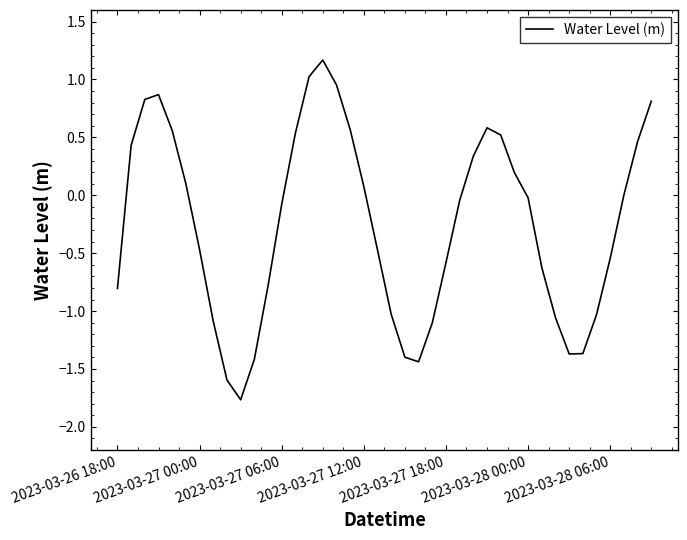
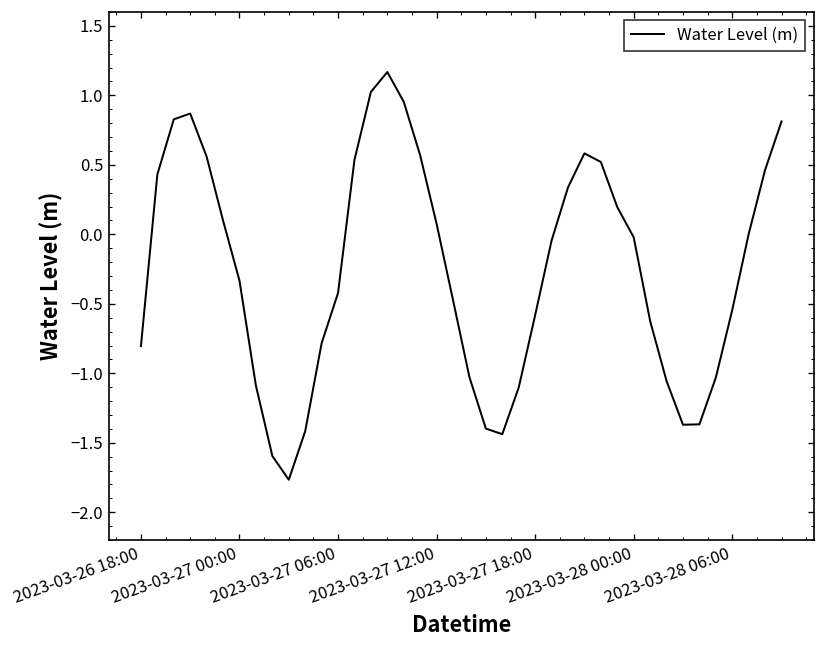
  {
    "2023-03-26 18:00": -0.80,
-   "2023-03-27 00:00": -0.47,
-   "2023-03-27 06:00": -0.08,
+   "2023-03-27 00:00": -0.33,
+   "2023-03-27 06:00": -0.42,
    "2023-03-27 12:00": 0.08,
    "2023-03-27 18:00": -0.58,
    "2023-03-28 00:00": -0.02,
    "2023-03-28 06:00": -0.54
  }
